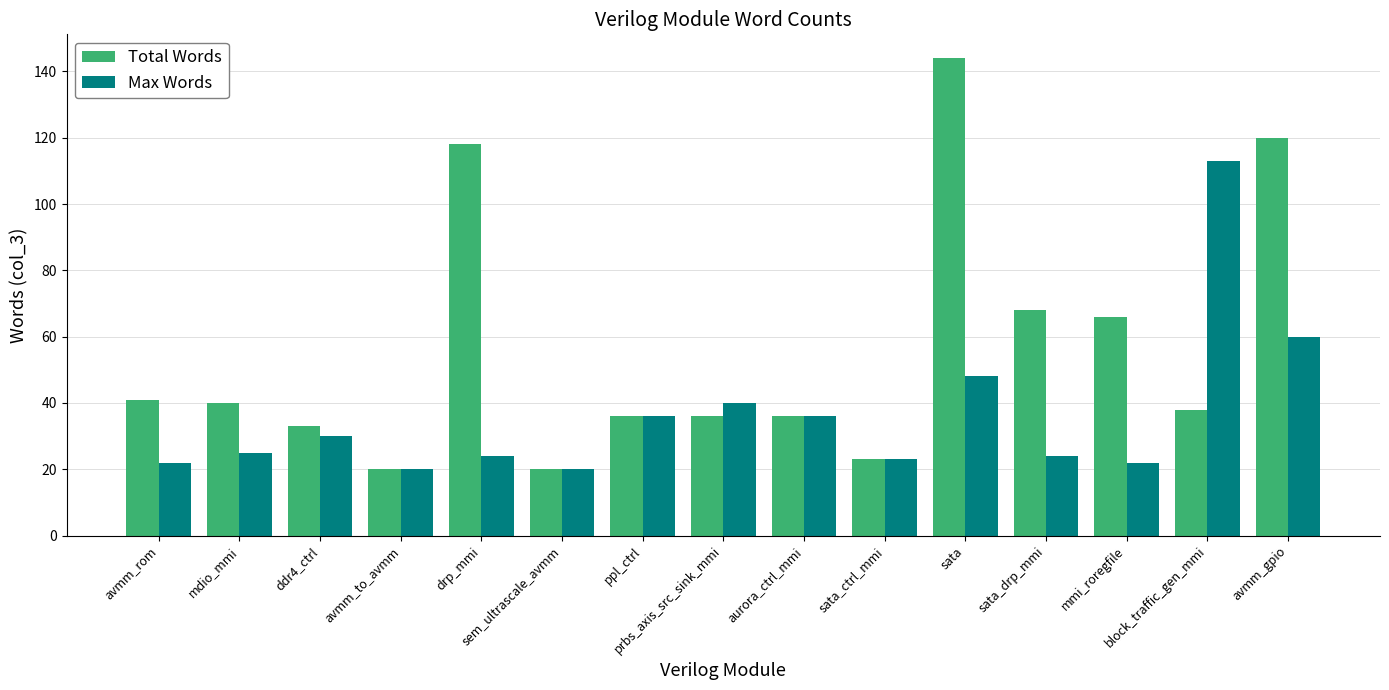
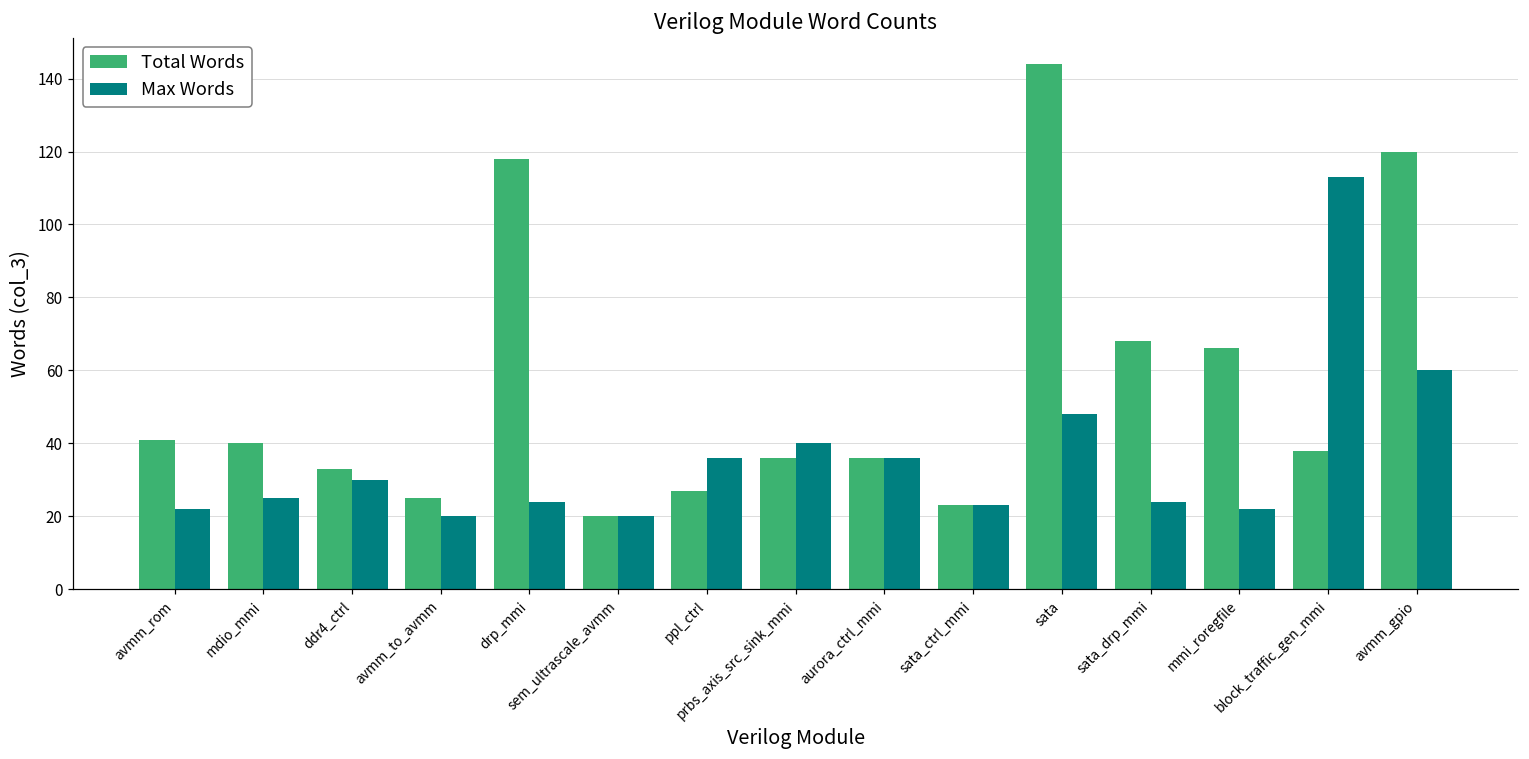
  {
    "Total Words": {
      "avmm_rom": 41,
      "mdio_mmi": 40,
      "ddr4_ctrl": 33,
-     "avmm_to_avmm": 20,
+     "avmm_to_avmm": 25,
      "drp_mmi": 118,
      "sem_ultrascale_avmm": 20,
-     "ppl_ctrl": 36,
+     "ppl_ctrl": 27,
      "prbs_axis_src_sink_mmi": 36,
      "aurora_ctrl_mmi": 36,
      "sata_ctrl_mmi": 23,
      "sata": 144,
      "sata_drp_mmi": 68,
      "mmi_roregfile": 66,
      "block_traffic_gen_mmi": 38,
      "avmm_gpio": 120
    },
    "Max Words": {
      "avmm_rom": 22,
      "mdio_mmi": 25,
      "ddr4_ctrl": 30,
      "avmm_to_avmm": 20,
      "drp_mmi": 24,
      "sem_ultrascale_avmm": 20,
      "ppl_ctrl": 36,
      "prbs_axis_src_sink_mmi": 40,
      "aurora_ctrl_mmi": 36,
      "sata_ctrl_mmi": 23,
      "sata": 48,
      "sata_drp_mmi": 24,
      "mmi_roregfile": 22,
      "block_traffic_gen_mmi": 113,
      "avmm_gpio": 60
    }
  }
